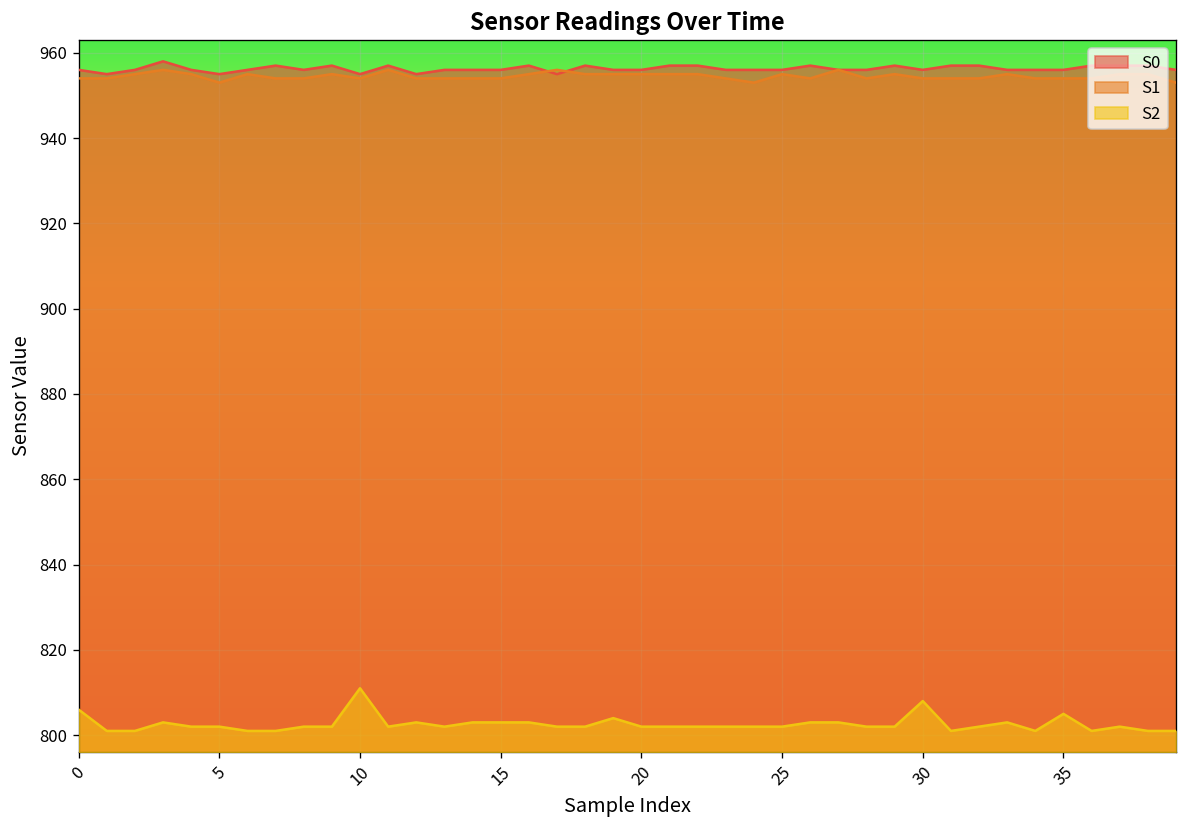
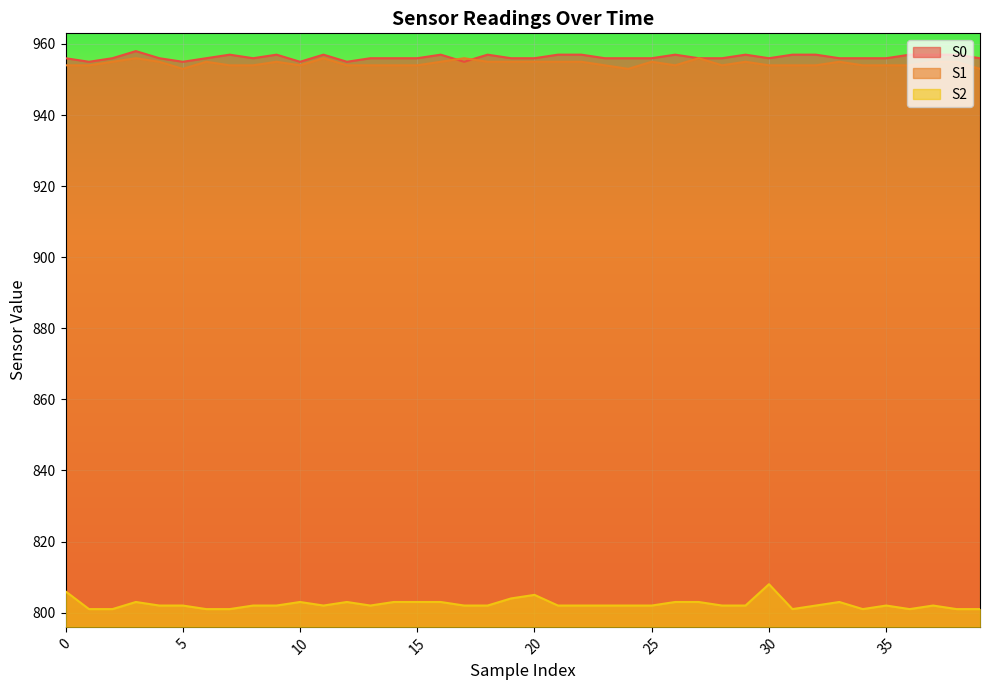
  {
    "S2": {
      "0": 806,
      "5": 802,
-     "10": 811,
+     "10": 803,
      "15": 803,
-     "20": 802,
+     "20": 805,
      "25": 802,
      "30": 808,
-     "35": 805
+     "35": 802
    }
  }
